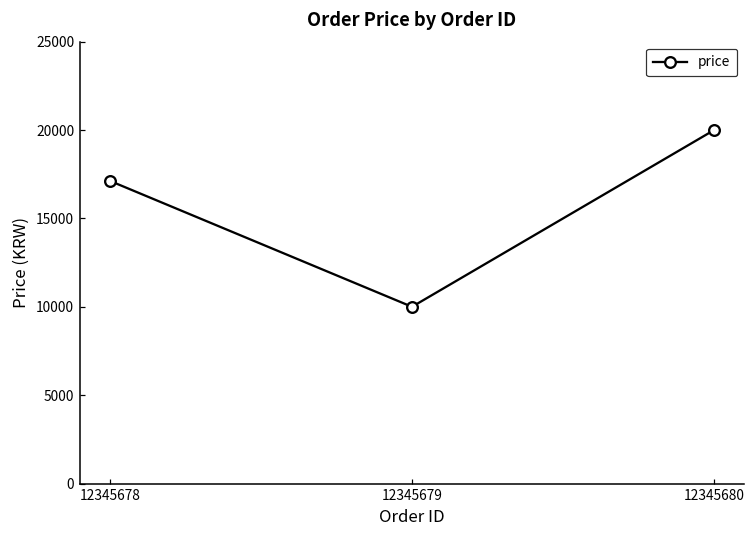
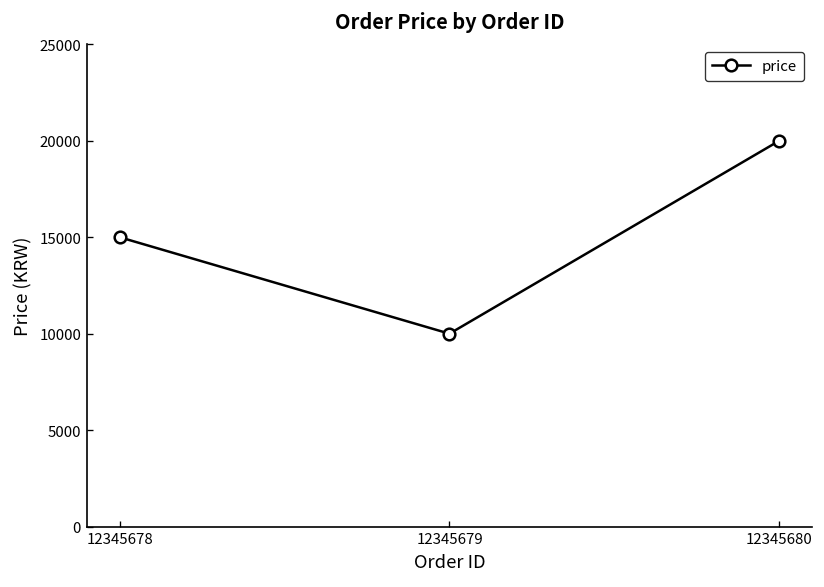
  {
-   "12345678": 17100,
+   "12345678": 15000,
    "12345679": 10000,
    "12345680": 20000
  }
